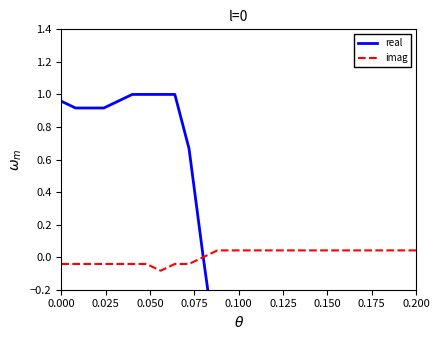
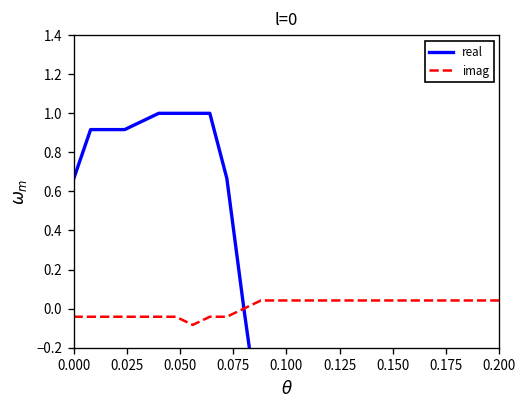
  {
    "real": {
-     "0.000": 0.96
+     "0.000": 0.66
    },
    "imag": {
      "0.000": -0.04,
      "0.200": 0.04
    }
  }
